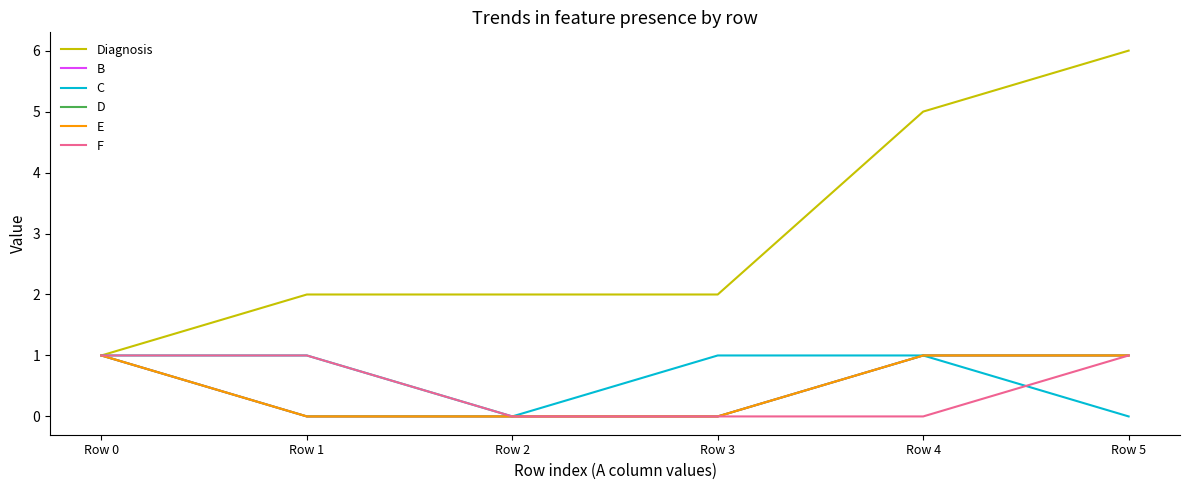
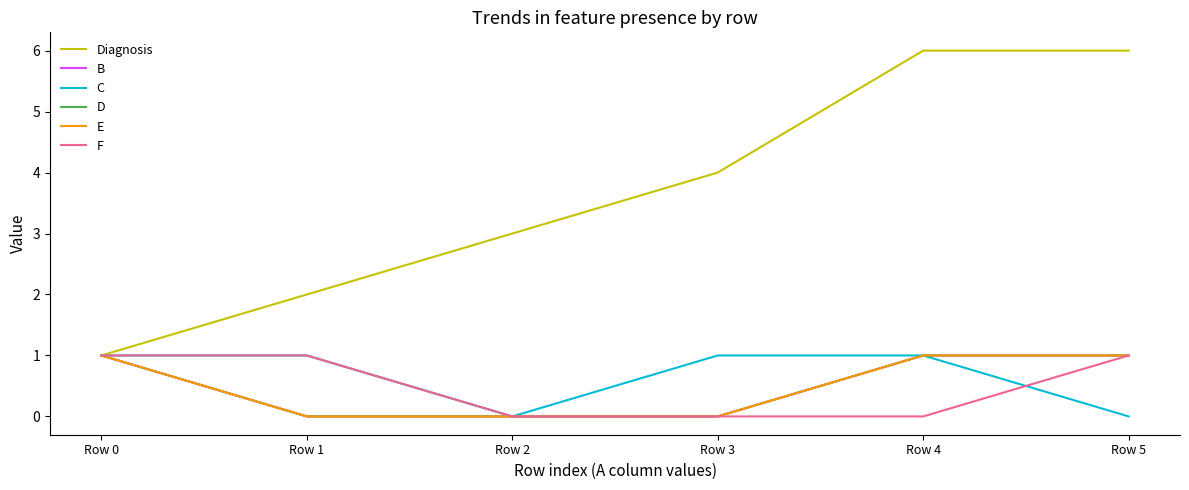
  {
    "Diagnosis": {
      "Row 1": 2,
-     "Row 2": 2,
-     "Row 3": 2,
-     "Row 4": 5,
+     "Row 2": 3,
+     "Row 3": 4,
+     "Row 4": 6,
      "Row 5": 6
    },
    "E": {
      "Row 1": 0
    },
    "C": {
      "Row 3": 1,
      "Row 5": 0
    },
    "F": {
      "Row 4": 0
    }
  }
